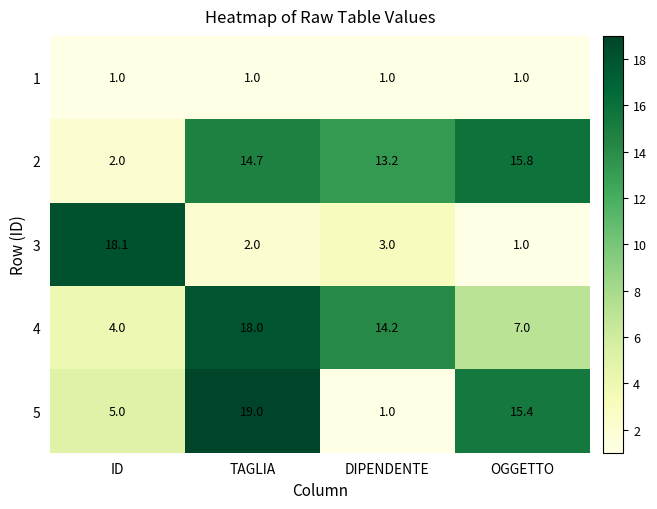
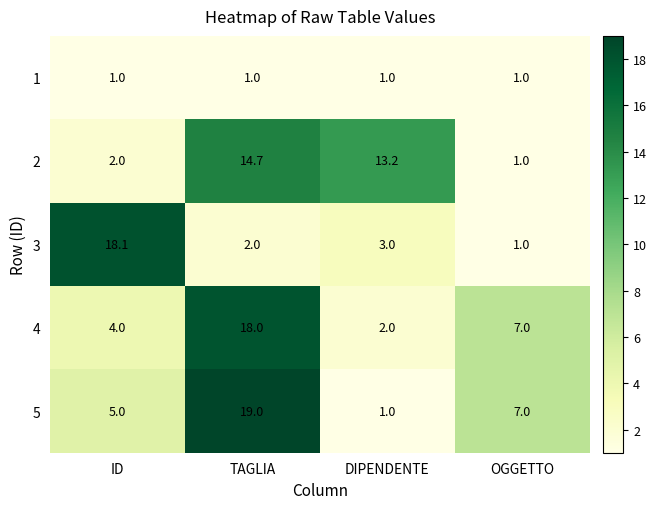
  {
    "1": {
      "ID": 1.0,
      "TAGLIA": 1.0,
      "DIPENDENTE": 1.0,
      "OGGETTO": 1.0
    },
    "2": {
      "ID": 2.0,
      "TAGLIA": 14.7,
      "DIPENDENTE": 13.2,
-     "OGGETTO": 15.8
+     "OGGETTO": 1.0
    },
    "3": {
      "ID": 18.1,
      "TAGLIA": 2.0,
      "DIPENDENTE": 3.0,
      "OGGETTO": 1.0
    },
    "4": {
      "ID": 4.0,
      "TAGLIA": 18.0,
-     "DIPENDENTE": 14.2,
+     "DIPENDENTE": 2.0,
      "OGGETTO": 7.0
    },
    "5": {
      "ID": 5.0,
      "TAGLIA": 19.0,
      "DIPENDENTE": 1.0,
-     "OGGETTO": 15.4
+     "OGGETTO": 7.0
    }
  }
